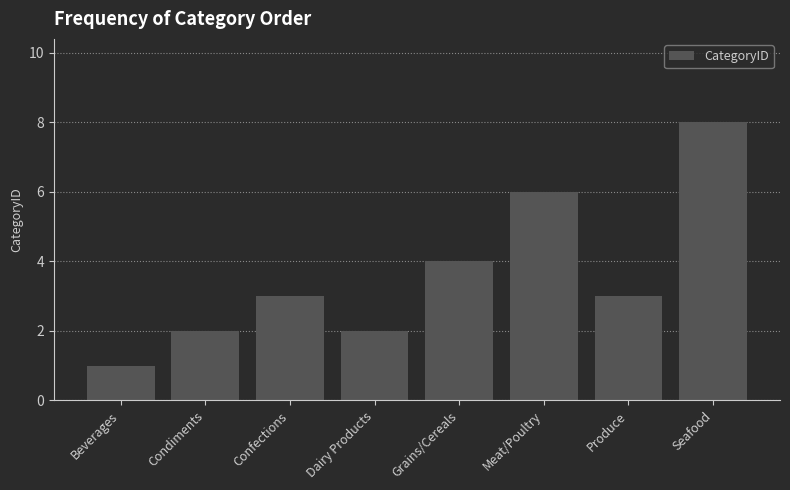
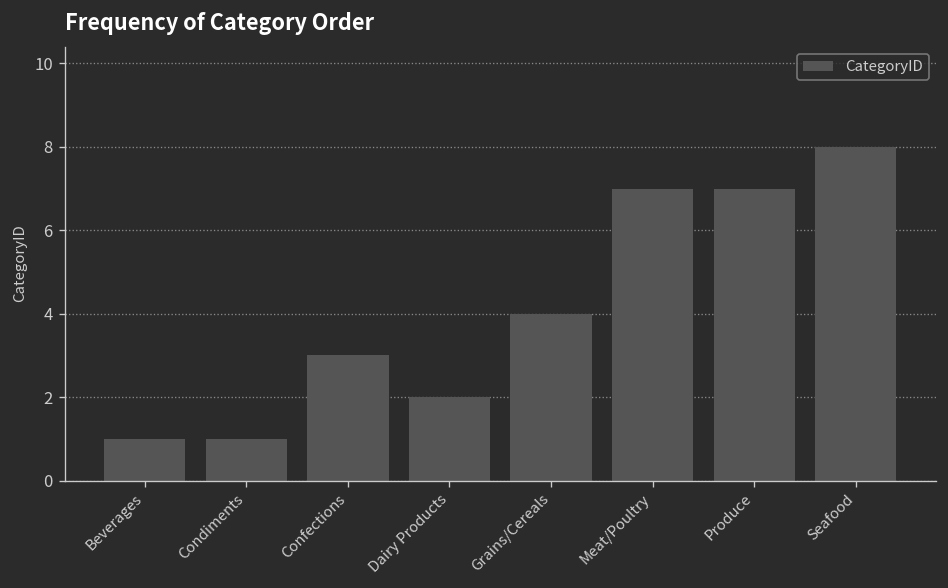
  {
    "Beverages": 1,
-   "Condiments": 2,
+   "Condiments": 1,
    "Confections": 3,
    "Dairy Products": 2,
    "Grains/Cereals": 4,
-   "Meat/Poultry": 6,
-   "Produce": 3,
+   "Meat/Poultry": 7,
+   "Produce": 7,
    "Seafood": 8
  }
